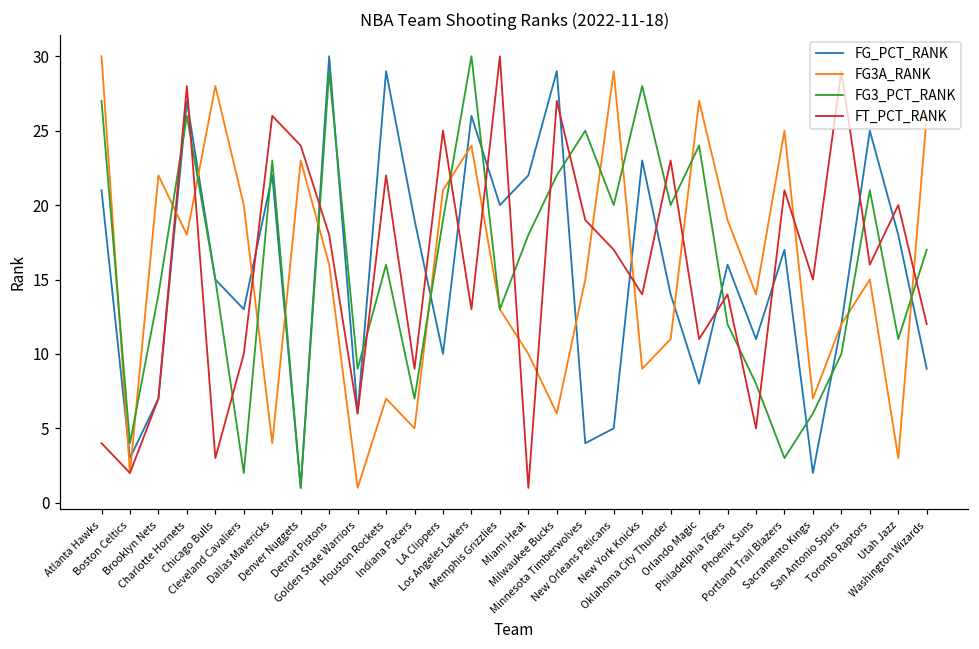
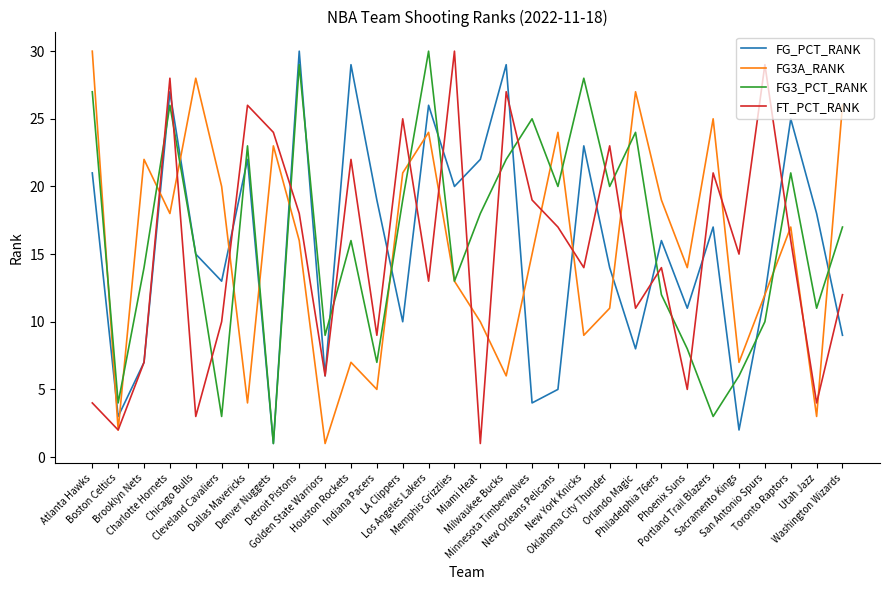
  {
    "FG_PCT_RANK": {
      "Atlanta Hawks": 21,
      "Boston Celtics": 3,
      "Charlotte Hornets": 27,
      "Cleveland Cavaliers": 13,
      "Dallas Mavericks": 22,
      "Detroit Pistons": 30,
      "Houston Rockets": 29,
      "Indiana Pacers": 19,
      "LA Clippers": 10,
      "Los Angeles Lakers": 26,
      "Memphis Grizzlies": 20,
      "Miami Heat": 22,
      "Milwaukee Bucks": 29,
      "Minnesota Timberwolves": 4,
      "New Orleans Pelicans": 5,
      "New York Knicks": 23,
      "Oklahoma City Thunder": 14,
      "Orlando Magic": 8,
      "Philadelphia 76ers": 16,
      "Phoenix Suns": 11,
      "Portland Trail Blazers": 17,
      "Sacramento Kings": 2,
      "Toronto Raptors": 25,
      "Utah Jazz": 18,
      "Washington Wizards": 9
    },
    "FG3A_RANK": {
      "Atlanta Hawks": 30,
      "Brooklyn Nets": 22,
      "Charlotte Hornets": 18,
      "Chicago Bulls": 28,
      "Cleveland Cavaliers": 20,
      "Dallas Mavericks": 4,
      "Denver Nuggets": 23,
      "Detroit Pistons": 16,
      "Golden State Warriors": 1,
      "Houston Rockets": 7,
      "Indiana Pacers": 5,
      "LA Clippers": 21,
      "Los Angeles Lakers": 24,
      "Miami Heat": 10,
      "Milwaukee Bucks": 6,
      "Minnesota Timberwolves": 15,
-     "New Orleans Pelicans": 29,
+     "New Orleans Pelicans": 24,
      "New York Knicks": 9,
      "Oklahoma City Thunder": 11,
      "Orlando Magic": 27,
      "Philadelphia 76ers": 19,
      "Phoenix Suns": 14,
      "Portland Trail Blazers": 25,
      "Sacramento Kings": 7,
-     "Toronto Raptors": 15,
+     "Toronto Raptors": 17,
      "Utah Jazz": 3
    },
    "FG3_PCT_RANK": {
      "Atlanta Hawks": 27,
      "Boston Celtics": 4,
      "Brooklyn Nets": 14,
      "Charlotte Hornets": 26,
-     "Cleveland Cavaliers": 2,
+     "Cleveland Cavaliers": 3,
      "Dallas Mavericks": 23,
      "Detroit Pistons": 29,
      "Golden State Warriors": 9,
      "Houston Rockets": 16,
      "Indiana Pacers": 7,
      "LA Clippers": 19,
      "Los Angeles Lakers": 30,
      "Miami Heat": 18,
      "Milwaukee Bucks": 22,
      "Minnesota Timberwolves": 25,
      "New Orleans Pelicans": 20,
      "New York Knicks": 28,
      "Oklahoma City Thunder": 20,
      "Orlando Magic": 24,
      "Philadelphia 76ers": 12,
      "Phoenix Suns": 8,
      "Portland Trail Blazers": 3,
      "Sacramento Kings": 6,
      "San Antonio Spurs": 10,
      "Toronto Raptors": 21,
      "Utah Jazz": 11,
      "Washington Wizards": 17
    },
    "FT_PCT_RANK": {
      "Atlanta Hawks": 4,
      "Charlotte Hornets": 28,
      "Chicago Bulls": 3,
      "Cleveland Cavaliers": 10,
      "Dallas Mavericks": 26,
      "Denver Nuggets": 24,
      "Detroit Pistons": 18,
      "Houston Rockets": 22,
      "Indiana Pacers": 9,
      "LA Clippers": 25,
      "Los Angeles Lakers": 13,
      "Memphis Grizzlies": 30,
      "Miami Heat": 1,
      "Milwaukee Bucks": 27,
      "Minnesota Timberwolves": 19,
      "New Orleans Pelicans": 17,
      "New York Knicks": 14,
      "Oklahoma City Thunder": 23,
      "Orlando Magic": 11,
      "Philadelphia 76ers": 14,
      "Phoenix Suns": 5,
      "Portland Trail Blazers": 21,
      "Sacramento Kings": 15,
      "Toronto Raptors": 16,
-     "Utah Jazz": 20,
+     "Utah Jazz": 4,
      "Washington Wizards": 12
    }
  }
